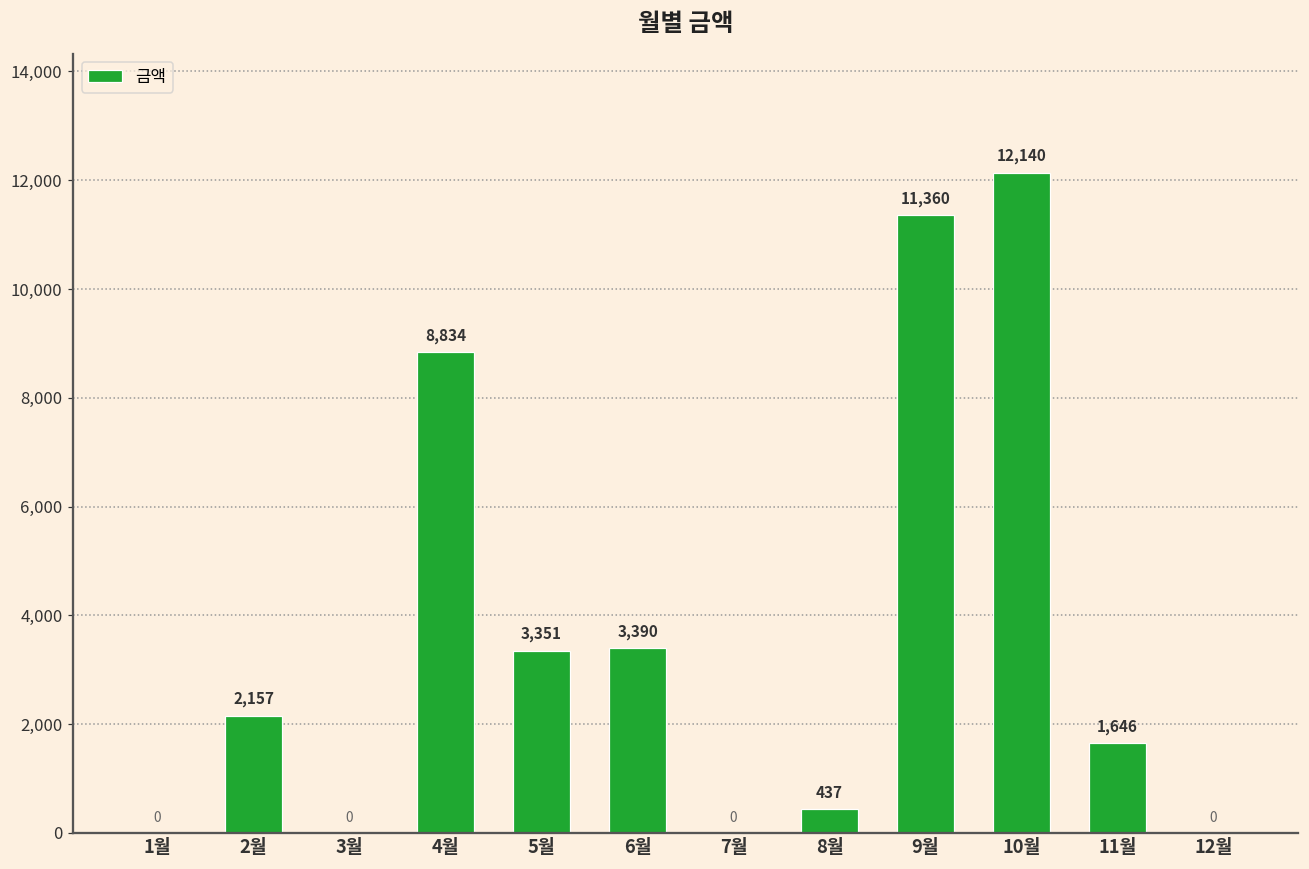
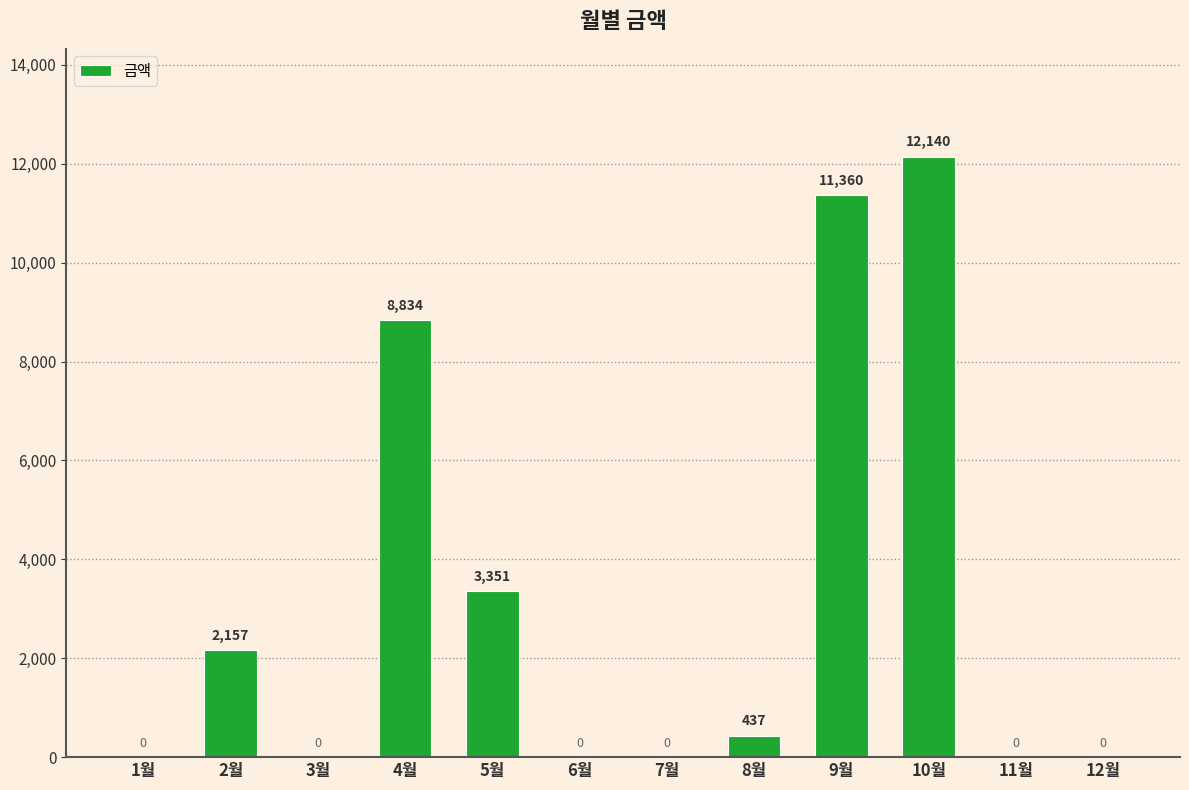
  {
    "1월": "0",
    "2월": "2,157",
    "3월": "0",
    "4월": "8,834",
    "5월": "3,351",
-   "6월": "3,390",
+   "6월": "0",
    "7월": "0",
    "8월": "437",
    "9월": "11,360",
    "10월": "12,140",
-   "11월": "1,646",
+   "11월": "0",
    "12월": "0"
  }
